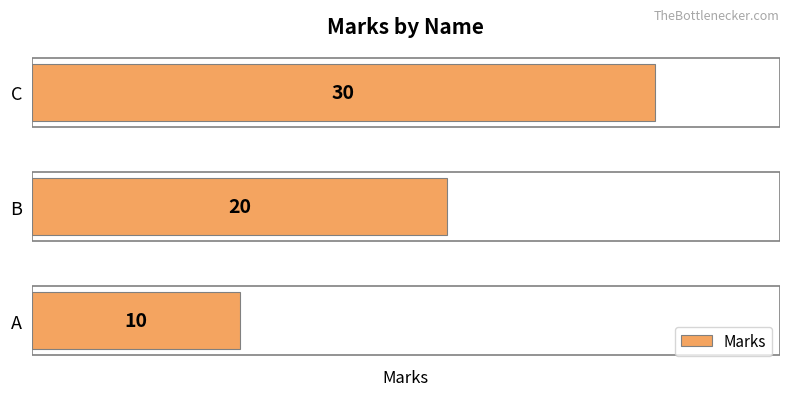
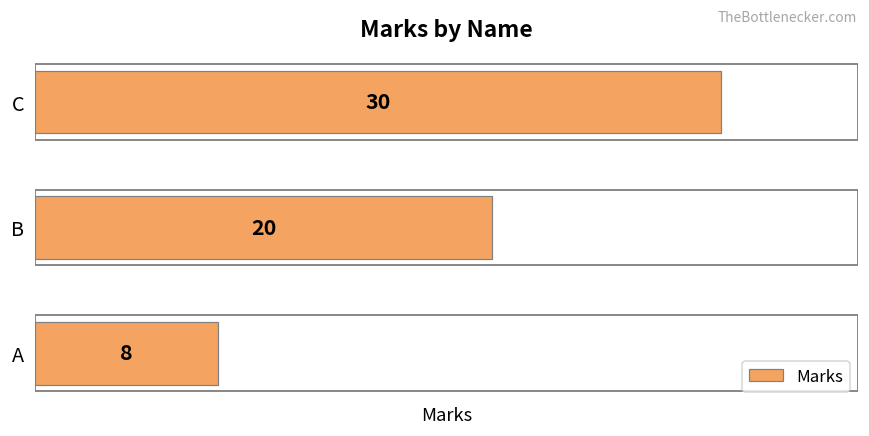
  {
    "C": 30,
    "B": 20,
-   "A": 10
+   "A": 8
  }
